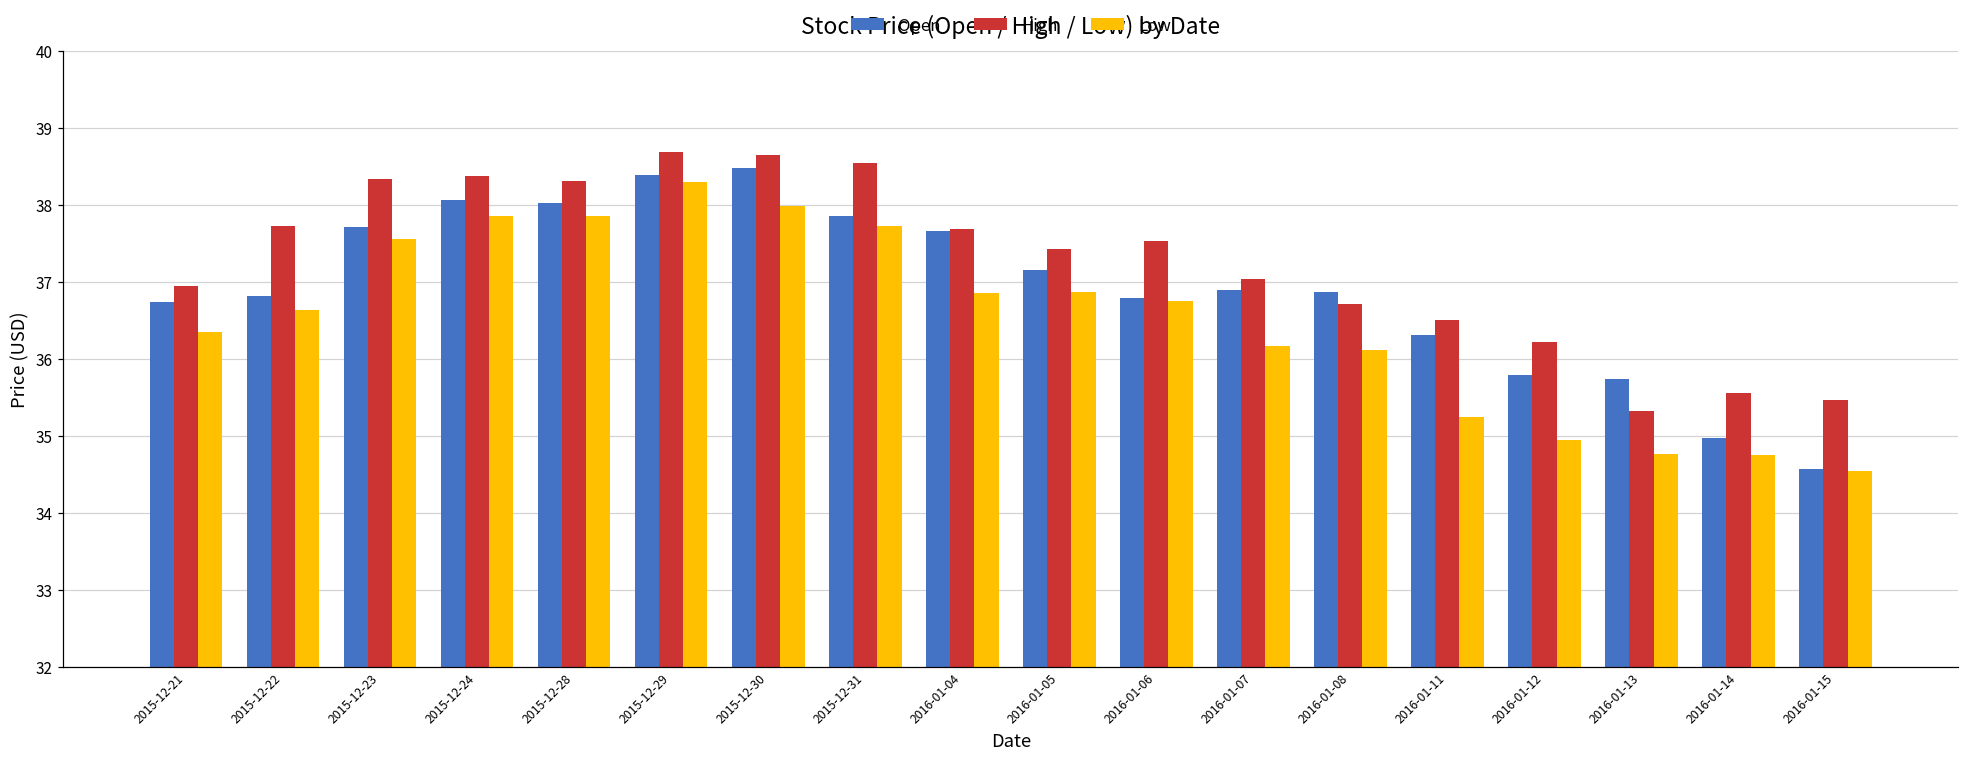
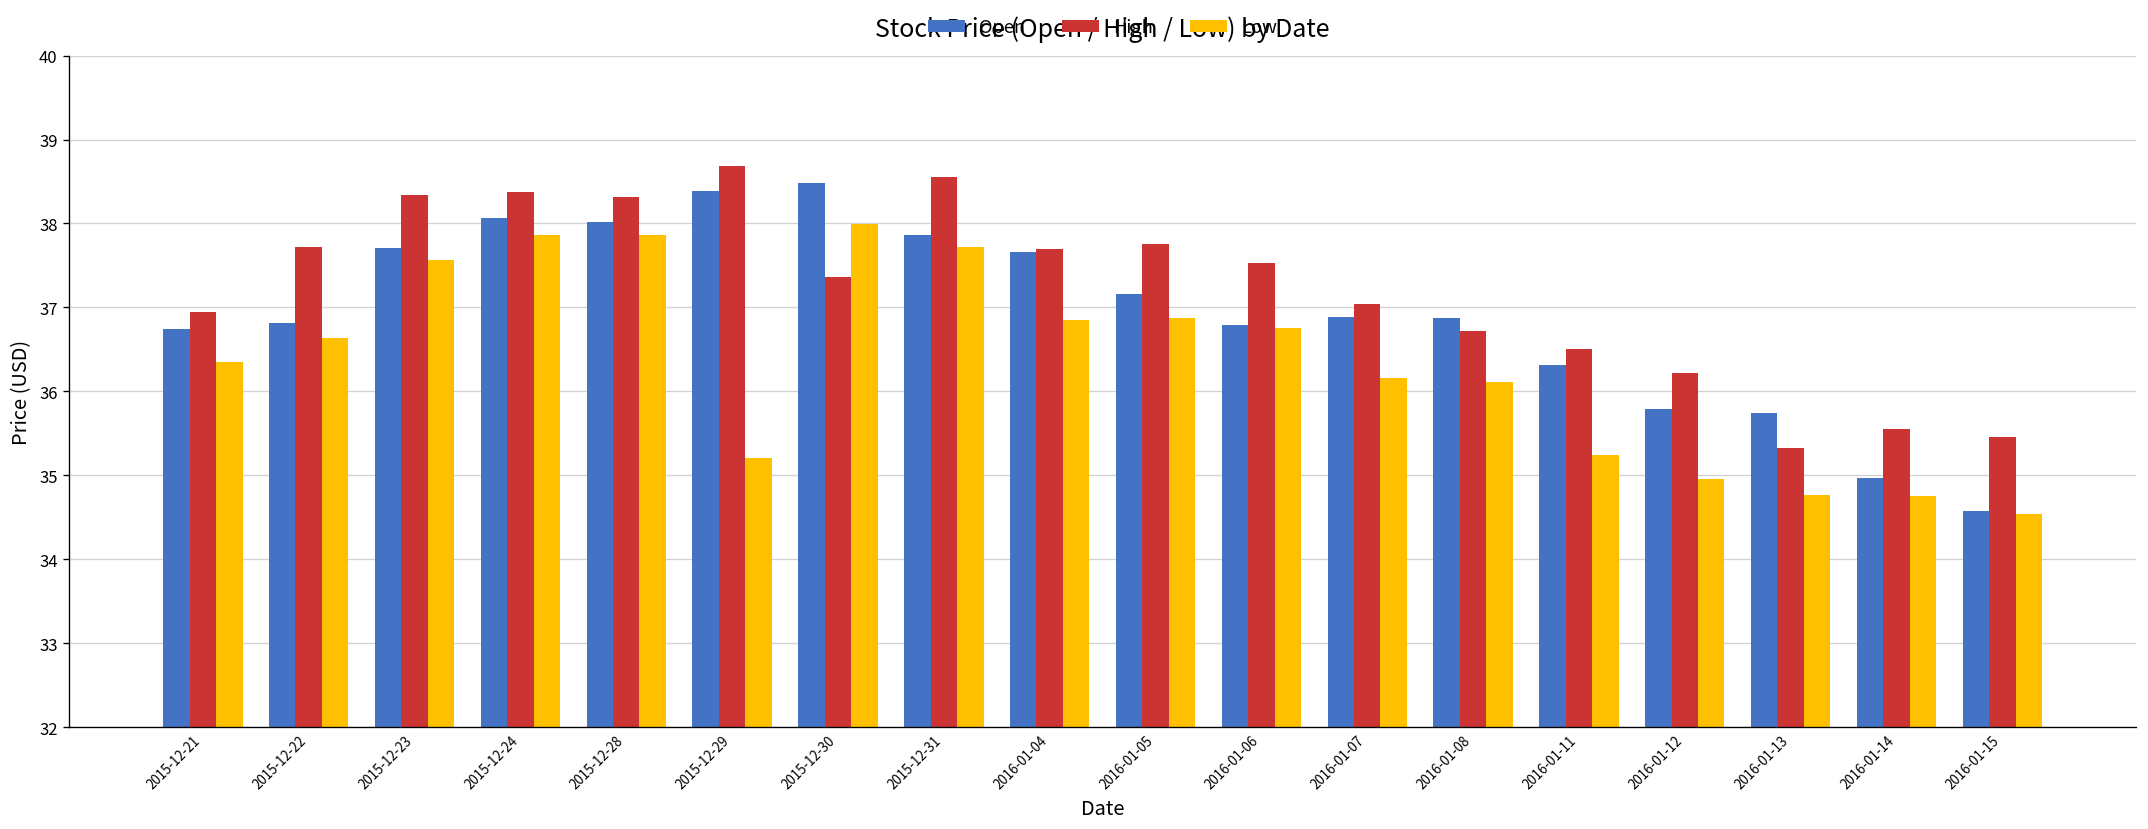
  {
    "Open": {
      "2015-12-21": 36.7,
      "2015-12-22": 36.8,
      "2015-12-23": 37.7,
      "2015-12-24": 38.1,
      "2015-12-28": 38.0,
      "2015-12-29": 38.4,
      "2015-12-30": 38.5,
      "2015-12-31": 37.9,
      "2016-01-04": 37.7,
      "2016-01-05": 37.2,
      "2016-01-06": 36.8,
      "2016-01-07": 36.9,
      "2016-01-08": 36.9,
      "2016-01-11": 36.3,
      "2016-01-12": 35.8,
      "2016-01-13": 35.7,
      "2016-01-14": 35.0,
      "2016-01-15": 34.6
    },
    "High": {
      "2015-12-21": 36.9,
      "2015-12-22": 37.7,
      "2015-12-23": 38.3,
      "2015-12-24": 38.4,
      "2015-12-28": 38.3,
      "2015-12-29": 38.7,
-     "2015-12-30": 38.7,
+     "2015-12-30": 37.4,
      "2015-12-31": 38.5,
      "2016-01-04": 37.7,
-     "2016-01-05": 37.4,
+     "2016-01-05": 37.8,
      "2016-01-06": 37.5,
      "2016-01-07": 37.0,
      "2016-01-08": 36.7,
      "2016-01-11": 36.5,
      "2016-01-12": 36.2,
      "2016-01-13": 35.3,
      "2016-01-14": 35.5,
      "2016-01-15": 35.5
    },
    "Low": {
      "2015-12-21": 36.3,
      "2015-12-22": 36.6,
      "2015-12-23": 37.6,
      "2015-12-24": 37.9,
      "2015-12-28": 37.9,
-     "2015-12-29": 38.3,
+     "2015-12-29": 35.2,
      "2015-12-30": 38.0,
      "2015-12-31": 37.7,
      "2016-01-04": 36.8,
      "2016-01-05": 36.9,
      "2016-01-06": 36.8,
      "2016-01-07": 36.2,
      "2016-01-08": 36.1,
      "2016-01-11": 35.2,
      "2016-01-12": 35.0,
      "2016-01-13": 34.8,
      "2016-01-14": 34.8,
      "2016-01-15": 34.5
    }
  }
